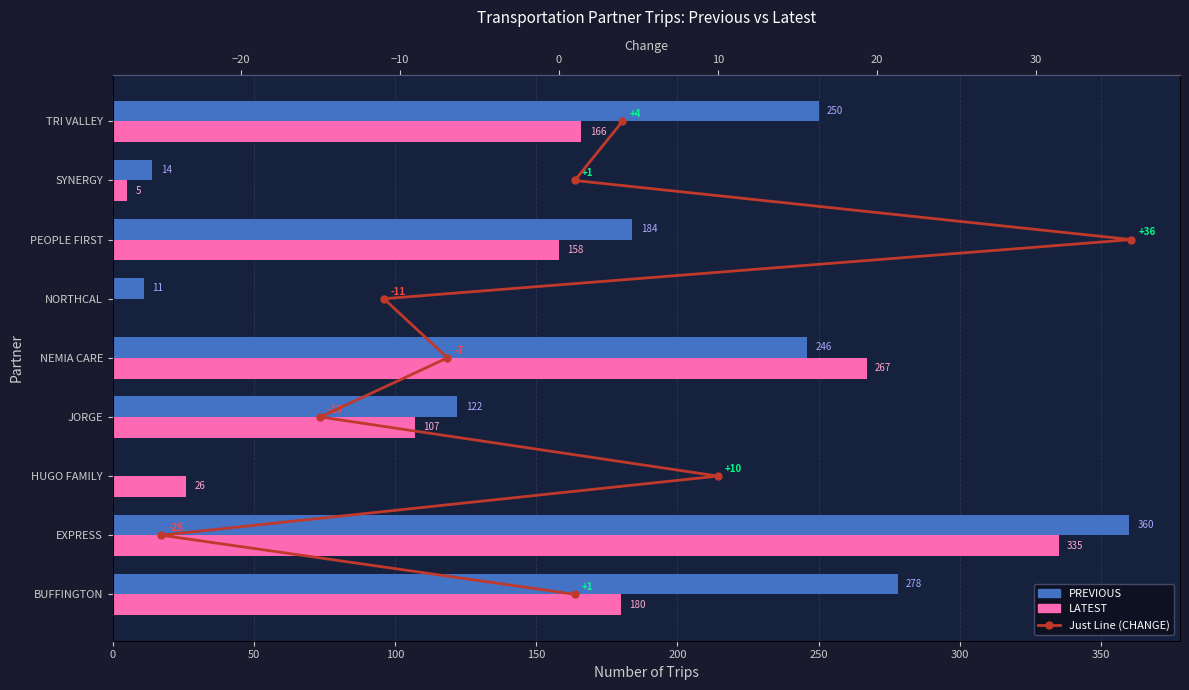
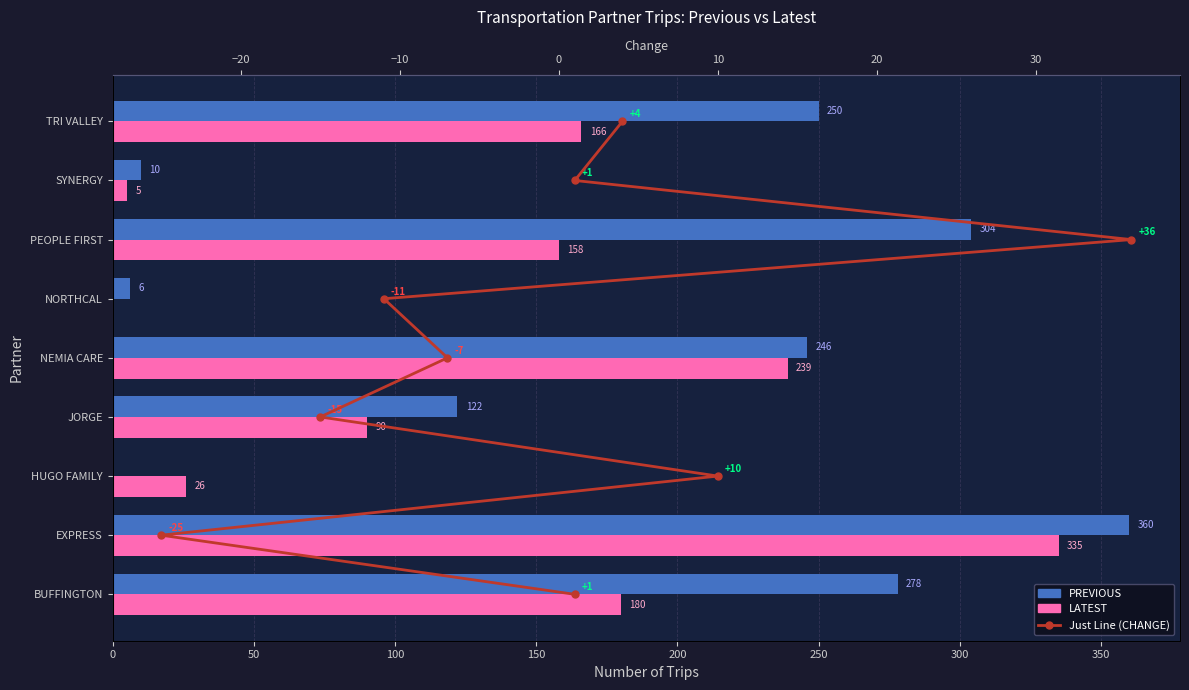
  {
    "PREVIOUS": {
      "TRI VALLEY": 250,
-     "SYNERGY": 14,
-     "PEOPLE FIRST": 184,
-     "NORTHCAL": 11,
+     "SYNERGY": 10,
+     "PEOPLE FIRST": 304,
+     "NORTHCAL": 6,
      "NEMIA CARE": 246,
      "JORGE": 122,
      "EXPRESS": 360,
      "BUFFINGTON": 278
    },
    "LATEST": {
      "TRI VALLEY": 166,
      "SYNERGY": 5,
      "PEOPLE FIRST": 158,
-     "NEMIA CARE": 267,
-     "JORGE": 107,
+     "NEMIA CARE": 239,
+     "JORGE": 90,
      "HUGO FAMILY": 26,
      "EXPRESS": 335,
      "BUFFINGTON": 180
    }
  }
